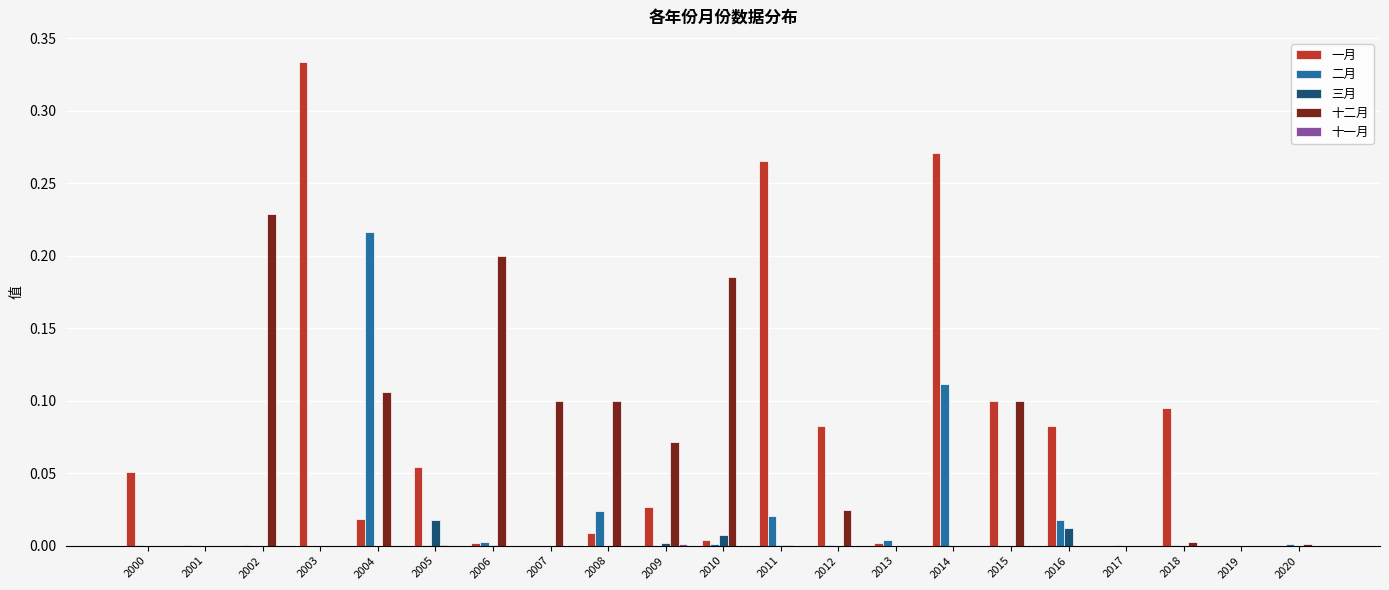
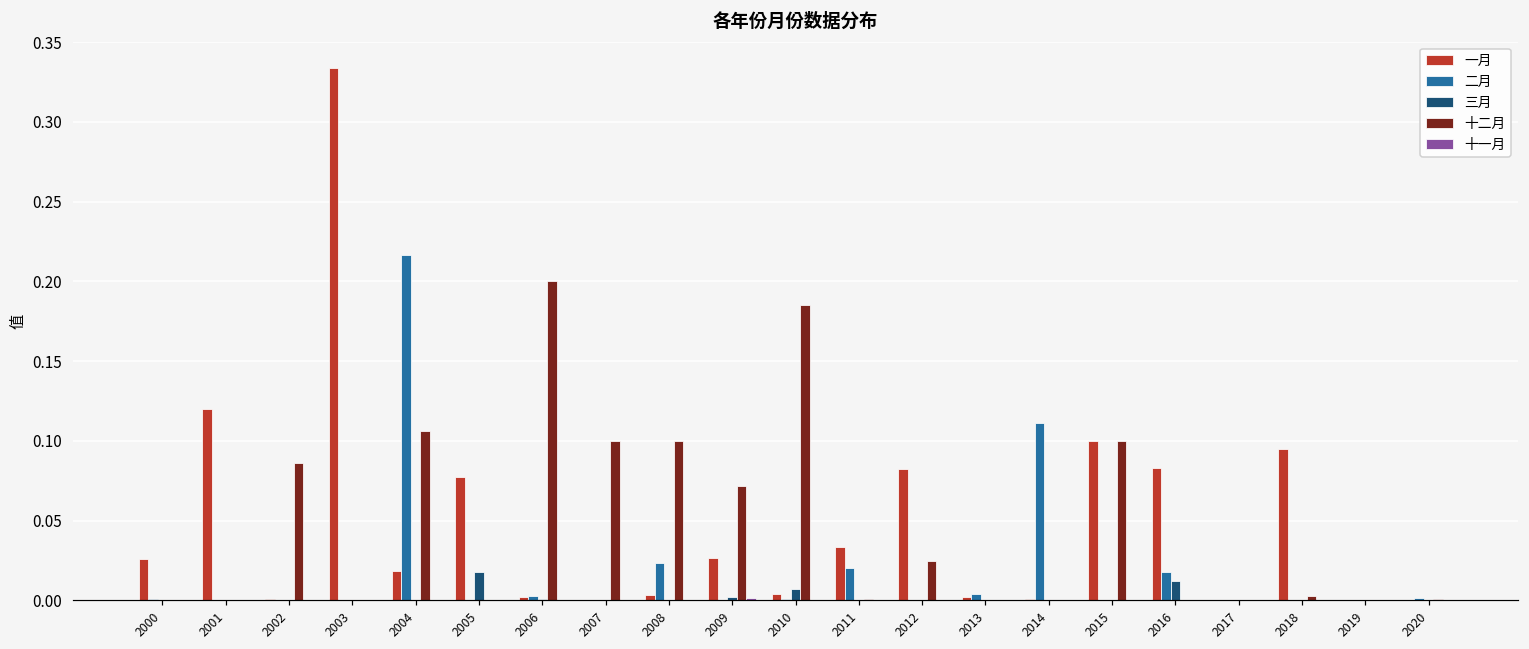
  {
    "一月": {
-     "2000": 0.051,
-     "2001": 0.000,
+     "2000": 0.026,
+     "2001": 0.120,
      "2003": 0.334,
      "2004": 0.018,
-     "2005": 0.055,
+     "2005": 0.077,
      "2006": 0.002,
      "2007": 0.000,
-     "2008": 0.009,
+     "2008": 0.003,
      "2009": 0.027,
      "2010": 0.004,
-     "2011": 0.266,
+     "2011": 0.033,
      "2012": 0.083,
      "2013": 0.002,
-     "2014": 0.271,
+     "2014": 0.001,
      "2015": 0.100,
      "2016": 0.083,
      "2017": 0.000,
      "2018": 0.095
    },
    "十二月": {
      "2000": 0.000,
-     "2002": 0.229,
+     "2002": 0.086,
      "2003": 0.000,
      "2004": 0.106,
      "2006": 0.200,
      "2007": 0.100,
      "2008": 0.100,
      "2009": 0.072,
      "2010": 0.185,
      "2012": 0.025,
      "2013": 0.000,
      "2014": 0.000,
      "2015": 0.100,
      "2016": 0.000,
      "2018": 0.003,
      "2019": 0.000
    },
    "十一月": {
      "2000": 0.000,
      "2001": 0.000,
      "2002": 0.000,
      "2003": 0.000,
      "2004": 0.000,
      "2005": 0.000,
      "2006": 0.000,
      "2007": 0.000,
      "2008": 0.000,
      "2010": 0.000,
      "2011": 0.000,
      "2012": 0.000,
      "2013": 0.000,
      "2014": 0.000,
      "2015": 0.000,
      "2016": 0.000,
      "2017": 0.000,
      "2018": 0.000,
      "2019": 0.000,
      "2020": 0.000
    }
  }
